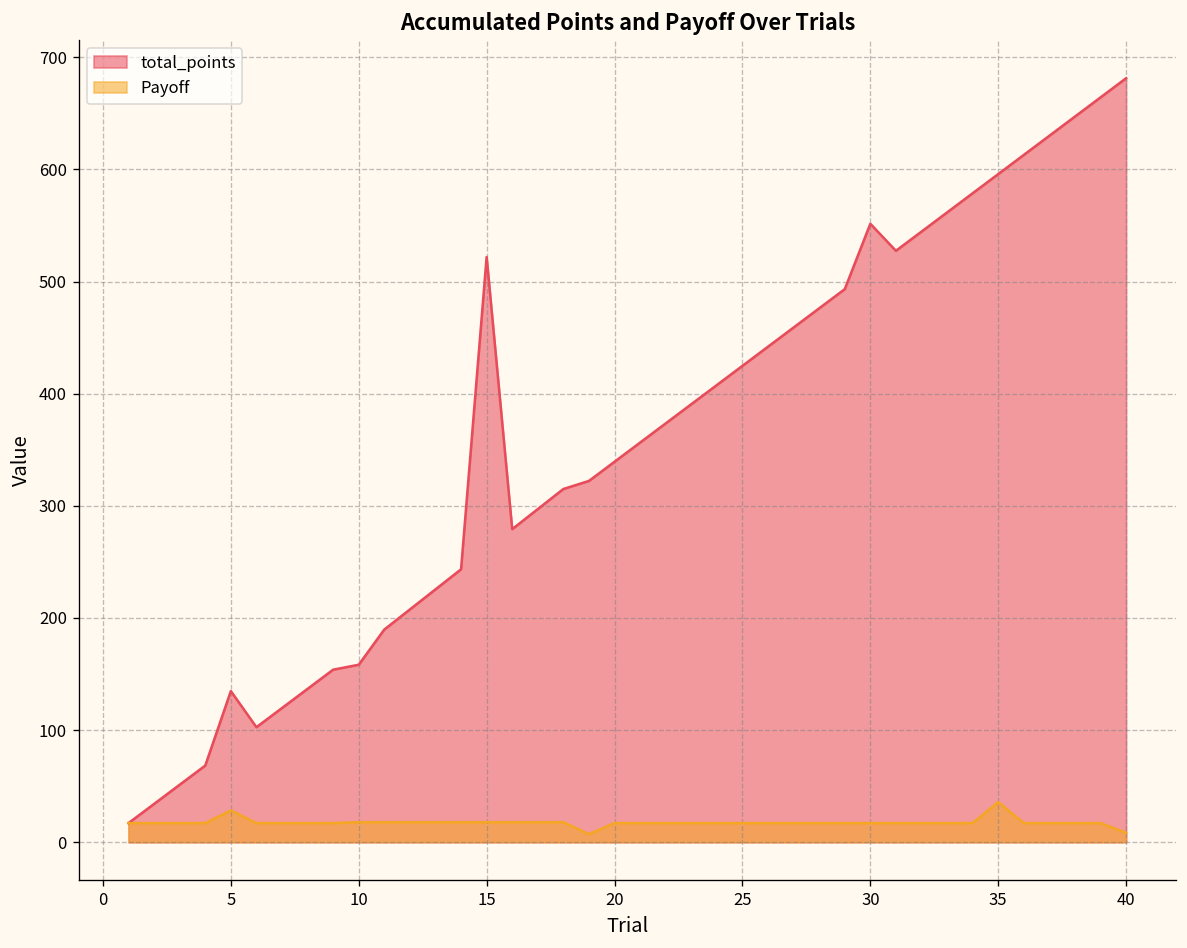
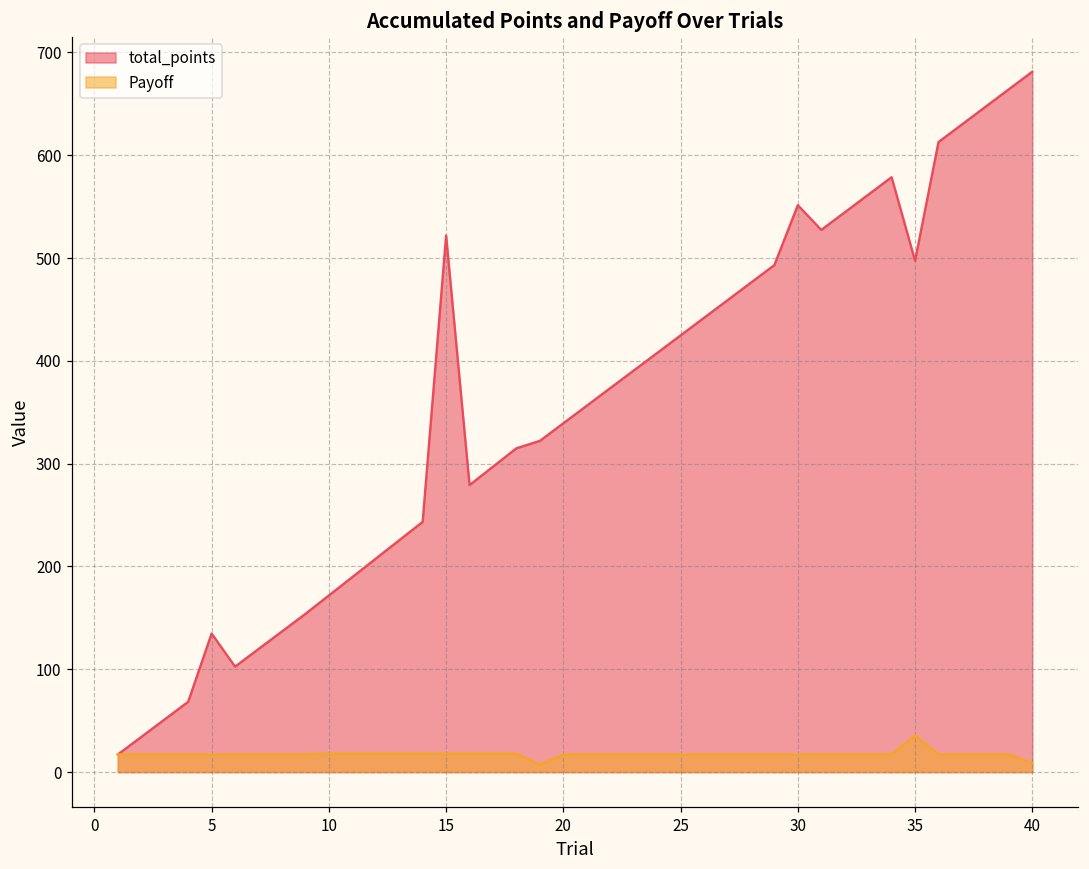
  {
    "total_points": {
      "5": 130,
-     "10": 160,
+     "10": 170,
      "15": 520,
      "20": 340,
      "25": 420,
      "30": 550,
-     "35": 600,
+     "35": 500,
      "40": 680
    },
    "Payoff": {
-     "5": 30,
+     "5": 20,
      "10": 20,
      "15": 20,
      "20": 20,
      "25": 20,
      "30": 20,
      "35": 40,
      "40": 10
    }
  }
